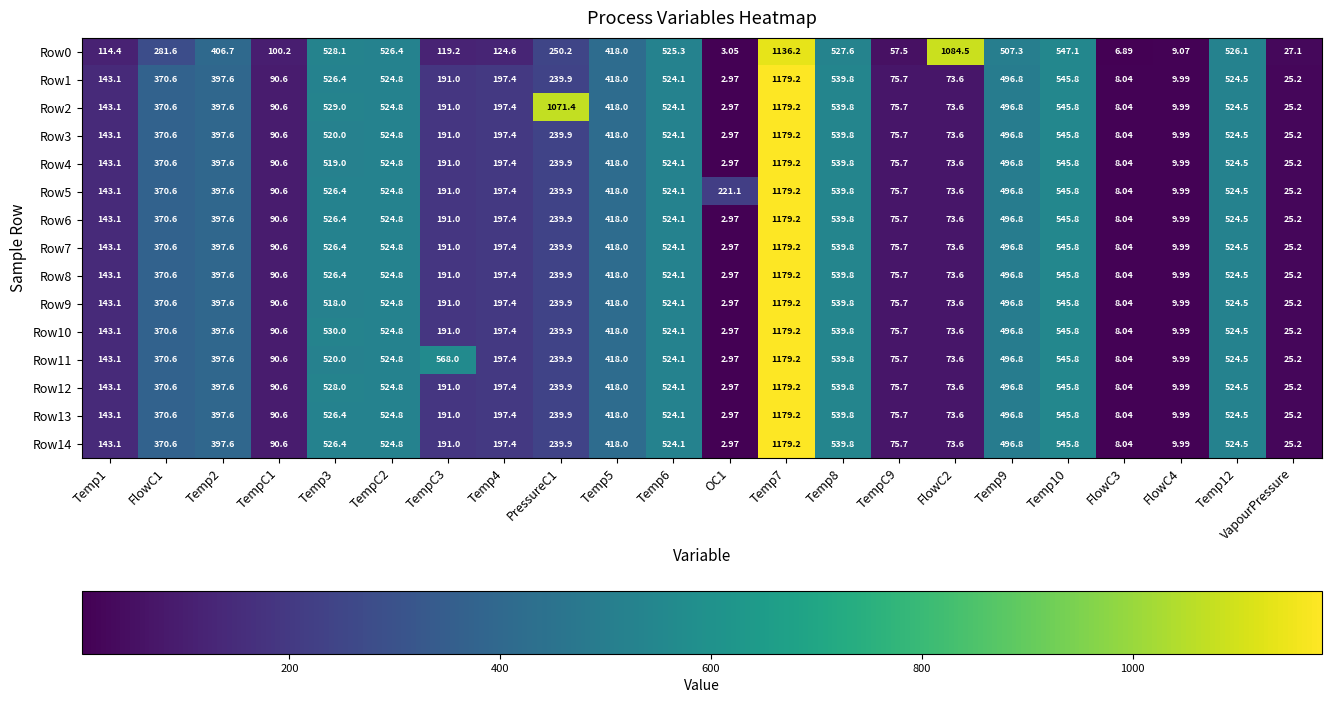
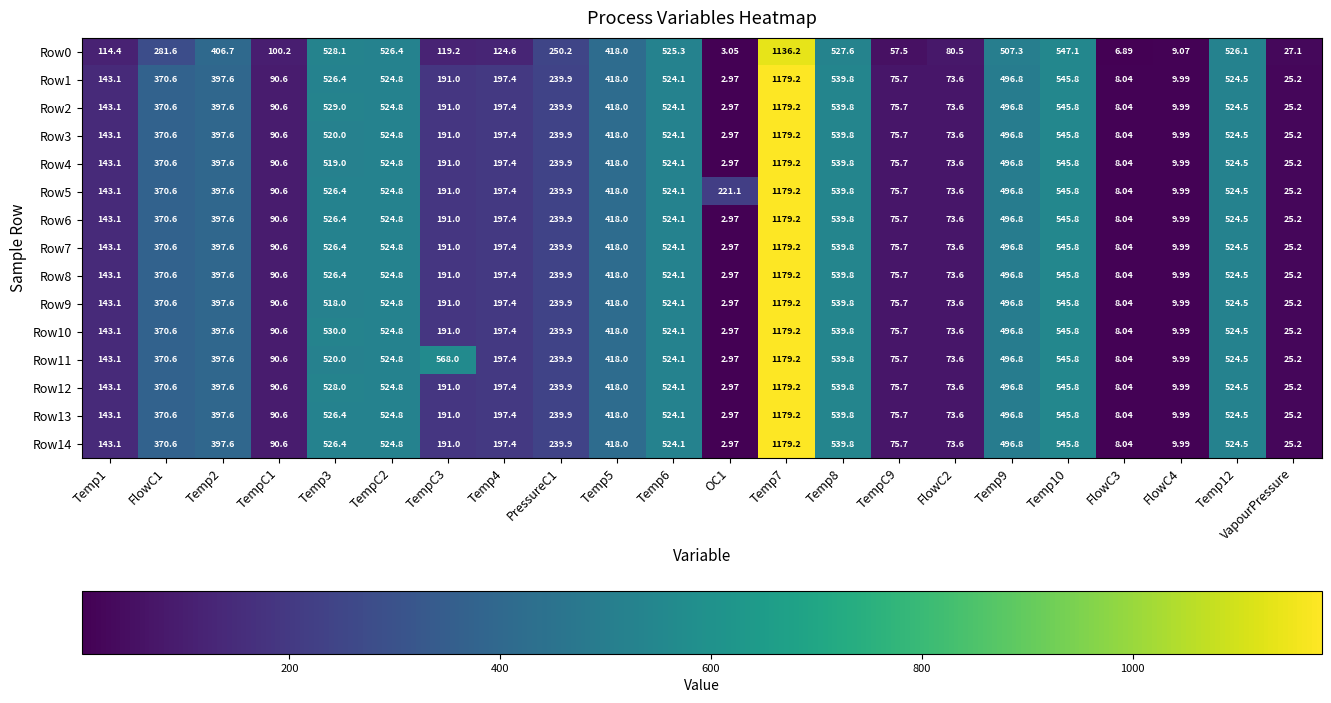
  {
    "Row0": {
      "Temp1": 114.4,
      "FlowC1": 281.6,
      "Temp2": 406.7,
      "TempC1": 100.2,
      "Temp3": 528.1,
      "TempC2": 526.4,
      "TempC3": 119.2,
      "Temp4": 124.6,
      "PressureC1": 250.2,
      "Temp5": 418.0,
      "Temp6": 525.3,
      "OC1": 3.05,
      "Temp7": 1136.2,
      "Temp8": 527.6,
      "TempC9": 57.5,
-     "FlowC2": 1084.5,
+     "FlowC2": 80.5,
      "Temp9": 507.3,
      "Temp10": 547.1,
      "FlowC3": 6.89,
      "FlowC4": 9.07,
      "Temp12": 526.1,
      "VapourPressure": 27.1
    },
    "Row2": {
      "Temp1": 143.1,
      "FlowC1": 370.6,
      "Temp2": 397.6,
      "TempC1": 90.6,
      "Temp3": 529.0,
      "TempC2": 524.8,
      "TempC3": 191.0,
      "Temp4": 197.4,
-     "PressureC1": 1071.4,
+     "PressureC1": 239.9,
      "Temp5": 418.0,
      "Temp6": 524.1,
      "OC1": 2.97,
      "Temp7": 1179.2,
      "Temp8": 539.8,
      "TempC9": 75.7,
      "FlowC2": 73.6,
      "Temp9": 496.8,
      "Temp10": 545.8,
      "FlowC3": 8.04,
      "FlowC4": 9.99,
      "Temp12": 524.5,
      "VapourPressure": 25.2
    }
  }
